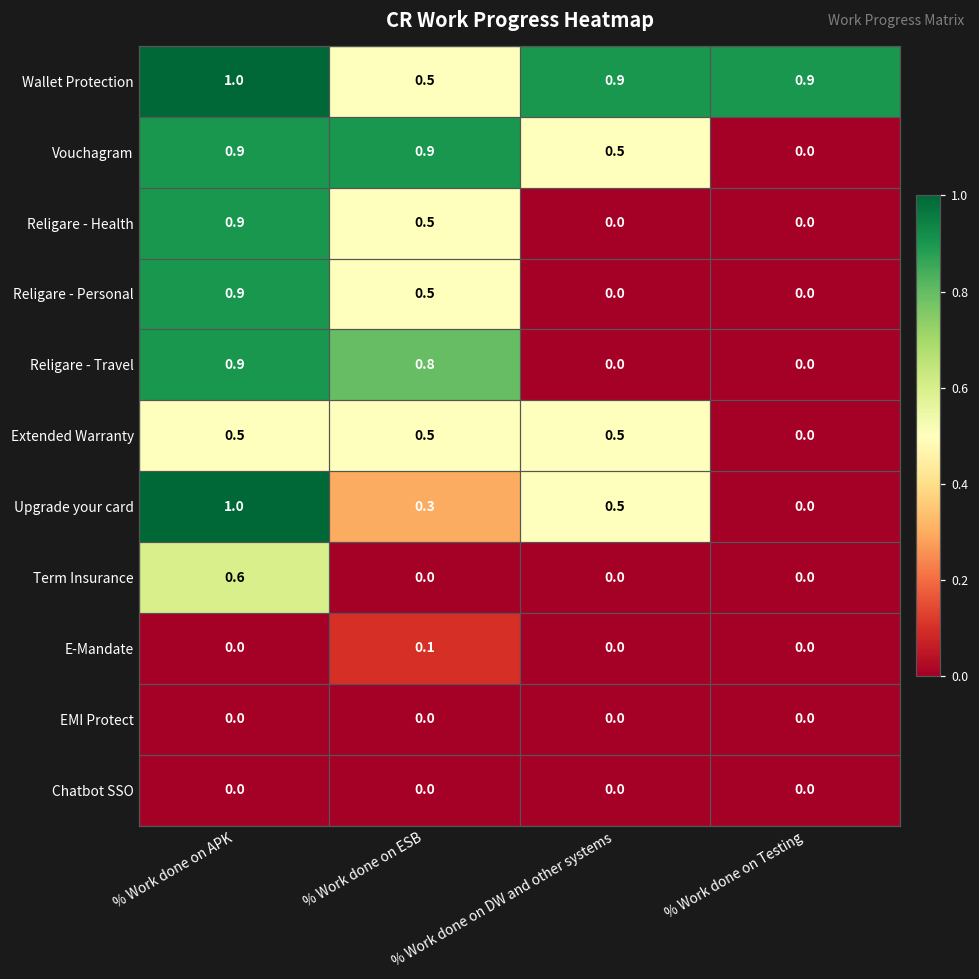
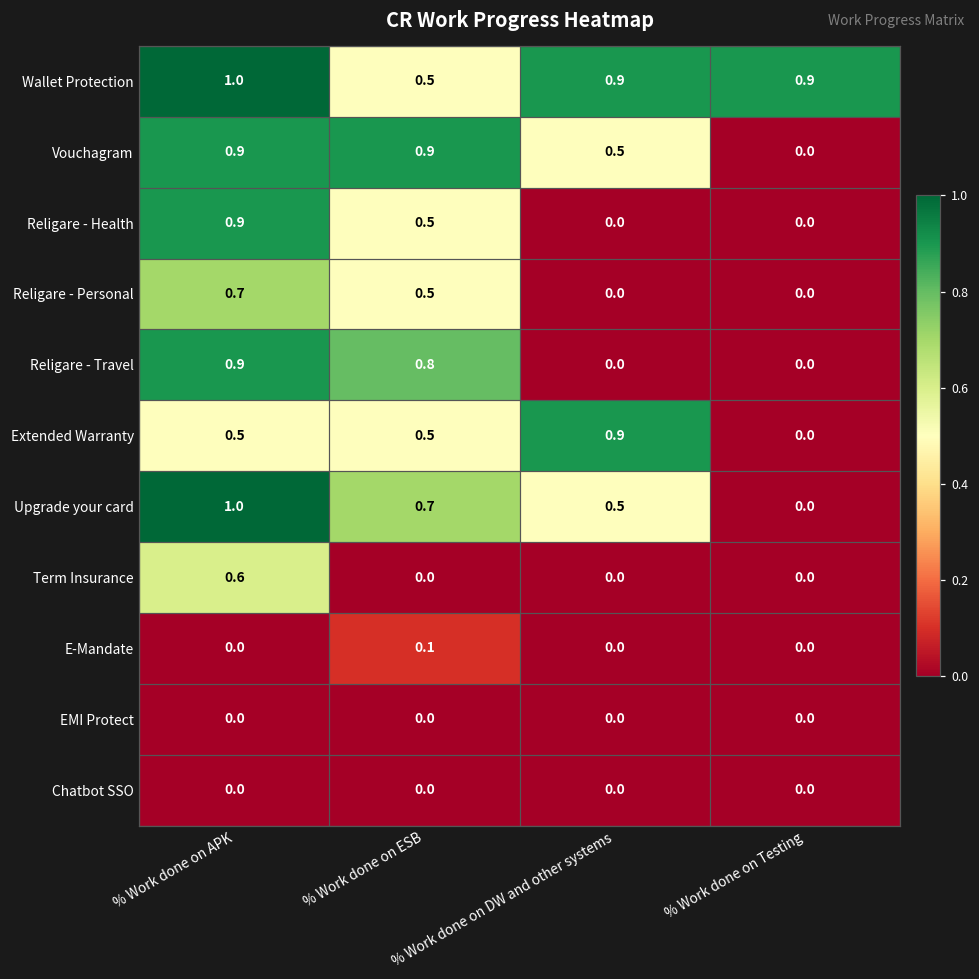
  {
    "Wallet Protection": {
      "% Work done on APK": 1.0,
      "% Work done on ESB": 0.5,
      "% Work done on DW and other systems": 0.9,
      "% Work done on Testing": 0.9
    },
    "Vouchagram": {
      "% Work done on APK": 0.9,
      "% Work done on ESB": 0.9,
      "% Work done on DW and other systems": 0.5,
      "% Work done on Testing": 0.0
    },
    "Religare - Health": {
      "% Work done on APK": 0.9,
      "% Work done on ESB": 0.5,
      "% Work done on DW and other systems": 0.0,
      "% Work done on Testing": 0.0
    },
    "Religare - Personal": {
-     "% Work done on APK": 0.9,
+     "% Work done on APK": 0.7,
      "% Work done on ESB": 0.5,
      "% Work done on DW and other systems": 0.0,
      "% Work done on Testing": 0.0
    },
    "Religare - Travel": {
      "% Work done on APK": 0.9,
      "% Work done on ESB": 0.8,
      "% Work done on DW and other systems": 0.0,
      "% Work done on Testing": 0.0
    },
    "Extended Warranty": {
      "% Work done on APK": 0.5,
      "% Work done on ESB": 0.5,
-     "% Work done on DW and other systems": 0.5,
+     "% Work done on DW and other systems": 0.9,
      "% Work done on Testing": 0.0
    },
    "Upgrade your card": {
      "% Work done on APK": 1.0,
-     "% Work done on ESB": 0.3,
+     "% Work done on ESB": 0.7,
      "% Work done on DW and other systems": 0.5,
      "% Work done on Testing": 0.0
    },
    "Term Insurance": {
      "% Work done on APK": 0.6,
      "% Work done on ESB": 0.0,
      "% Work done on DW and other systems": 0.0,
      "% Work done on Testing": 0.0
    },
    "E-Mandate": {
      "% Work done on APK": 0.0,
      "% Work done on ESB": 0.1,
      "% Work done on DW and other systems": 0.0,
      "% Work done on Testing": 0.0
    },
    "EMI Protect": {
      "% Work done on APK": 0.0,
      "% Work done on ESB": 0.0,
      "% Work done on DW and other systems": 0.0,
      "% Work done on Testing": 0.0
    },
    "Chatbot SSO": {
      "% Work done on APK": 0.0,
      "% Work done on ESB": 0.0,
      "% Work done on DW and other systems": 0.0,
      "% Work done on Testing": 0.0
    }
  }
